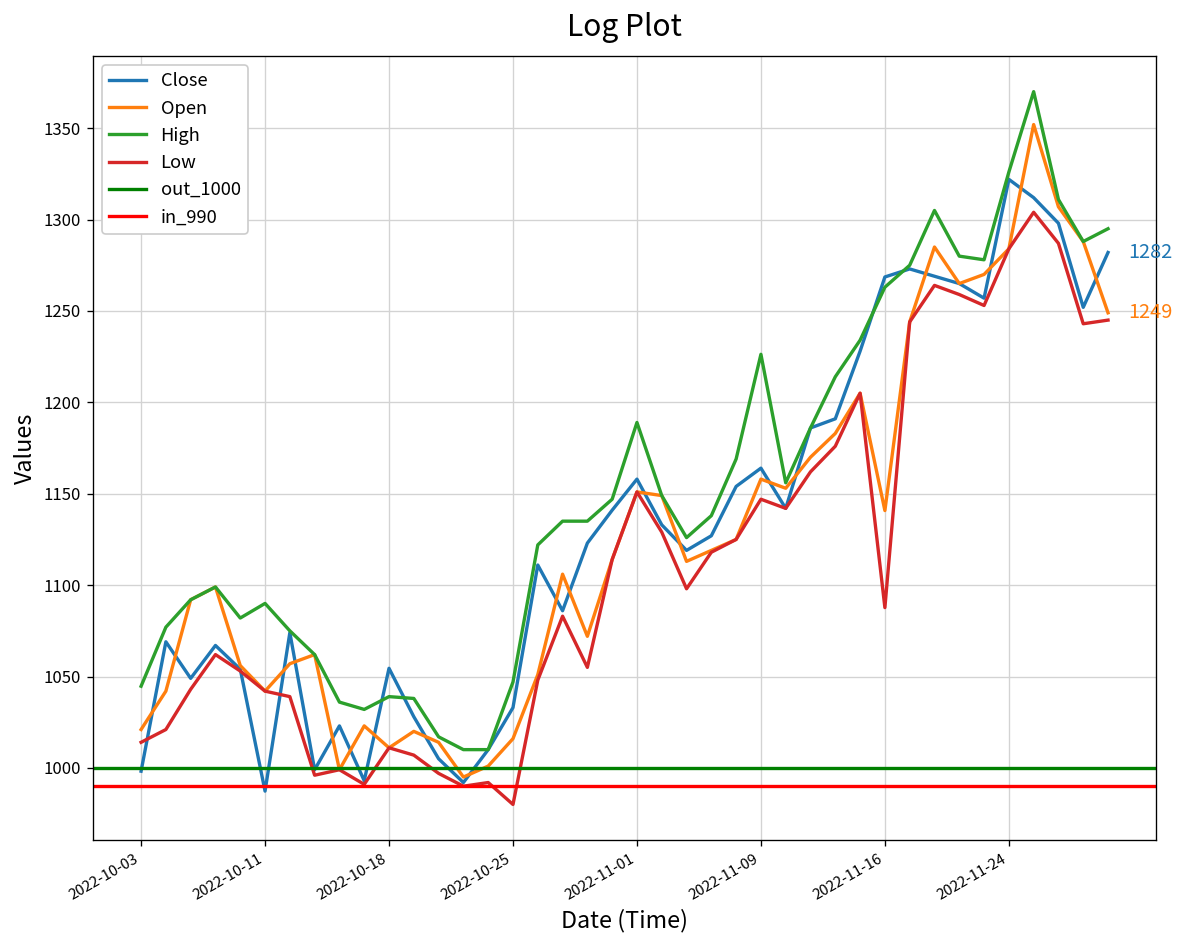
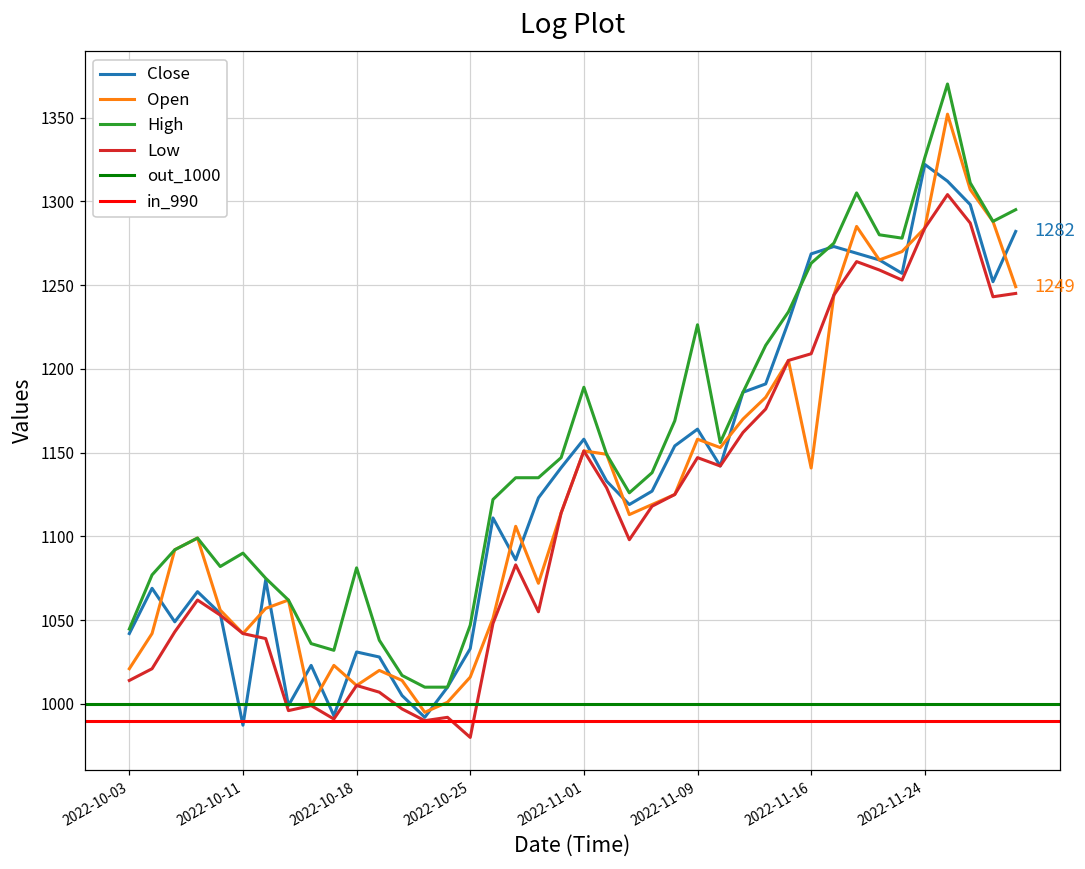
  {
    "Close": {
-     "2022-10-03": 998,
+     "2022-10-03": 1042,
      "2022-10-11": 987,
-     "2022-10-18": 1055,
+     "2022-10-18": 1031,
      "2022-10-25": 1033,
      "2022-11-01": 1158,
      "2022-11-09": 1164,
      "2022-11-16": 1269,
      "2022-11-24": 1322
    },
    "Open": {
      "2022-10-03": 1021,
      "2022-10-25": 1016,
      "2022-11-09": 1158,
      "2022-11-16": 1141
    },
    "High": {
      "2022-10-03": 1045,
      "2022-10-11": 1090,
-     "2022-10-18": 1039,
+     "2022-10-18": 1081,
      "2022-10-25": 1047,
      "2022-11-01": 1189,
      "2022-11-09": 1226,
      "2022-11-16": 1263,
      "2022-11-24": 1326
    },
    "Low": {
      "2022-10-03": 1014,
      "2022-10-25": 980,
      "2022-11-09": 1147,
-     "2022-11-16": 1088
+     "2022-11-16": 1209
    }
  }
